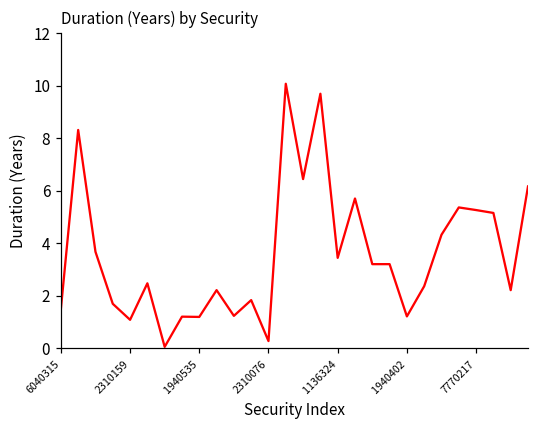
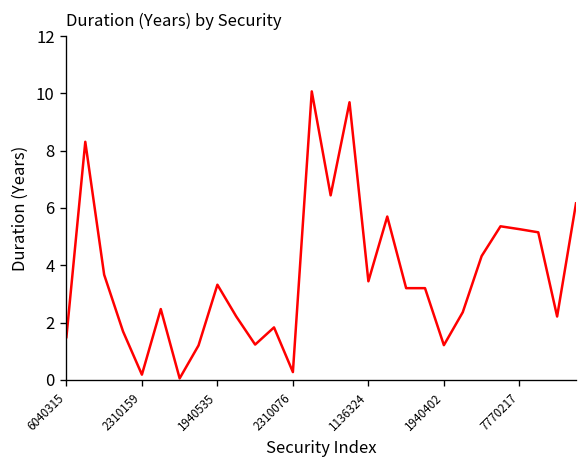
  {
    "6040315": 1.5,
-   "2310159": 1.1,
-   "1940535": 1.2,
+   "2310159": 0.2,
+   "1940535": 3.3,
    "2310076": 0.3,
    "1136324": 3.4,
    "1940402": 1.2,
    "7770217": 5.3
  }
